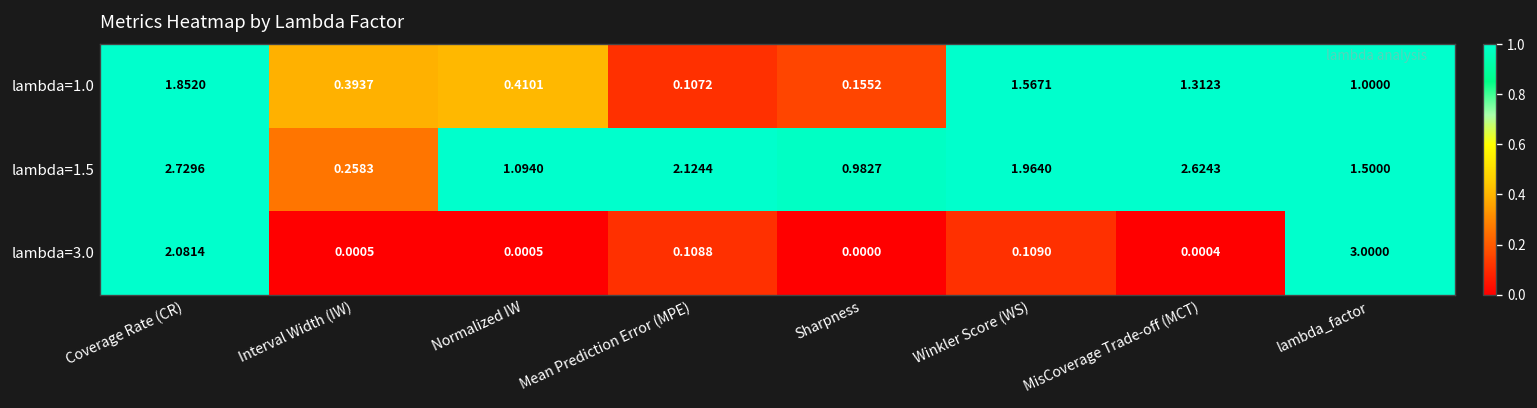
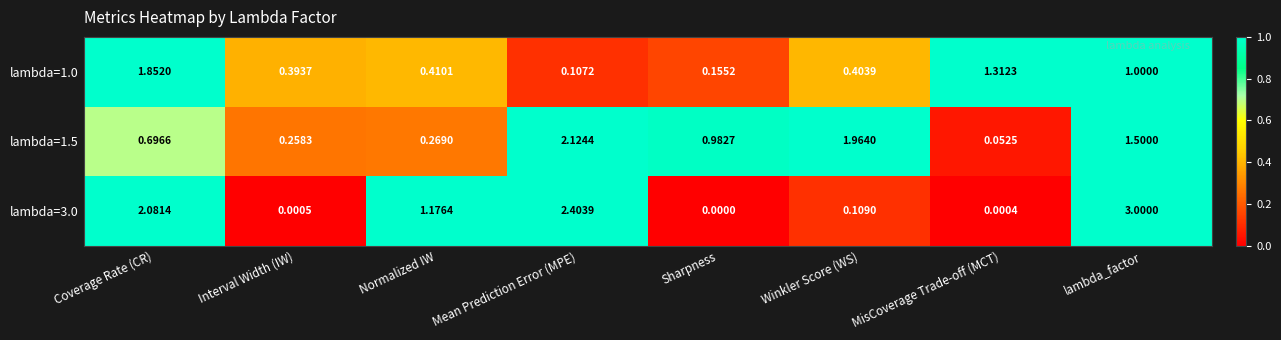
  {
    "lambda=1.0": {
      "Coverage Rate (CR)": 1.8520,
      "Interval Width (IW)": 0.3937,
      "Normalized IW": 0.4101,
      "Mean Prediction Error (MPE)": 0.1072,
      "Sharpness": 0.1552,
-     "Winkler Score (WS)": 1.5671,
+     "Winkler Score (WS)": 0.4039,
      "MisCoverage Trade-off (MCT)": 1.3123
    },
    "lambda=1.5": {
-     "Coverage Rate (CR)": 2.7296,
+     "Coverage Rate (CR)": 0.6966,
      "Interval Width (IW)": 0.2583,
-     "Normalized IW": 1.0940,
+     "Normalized IW": 0.2690,
      "Mean Prediction Error (MPE)": 2.1244,
      "Sharpness": 0.9827,
      "Winkler Score (WS)": 1.9640,
-     "MisCoverage Trade-off (MCT)": 2.6243,
+     "MisCoverage Trade-off (MCT)": 0.0525,
      "lambda_factor": 1.5000
    },
    "lambda=3.0": {
      "Coverage Rate (CR)": 2.0814,
      "Interval Width (IW)": 0.0005,
-     "Normalized IW": 0.0005,
-     "Mean Prediction Error (MPE)": 0.1088,
+     "Normalized IW": 1.1764,
+     "Mean Prediction Error (MPE)": 2.4039,
      "Sharpness": 0.0000,
      "Winkler Score (WS)": 0.1090,
      "MisCoverage Trade-off (MCT)": 0.0004,
      "lambda_factor": 3.0000
    }
  }
